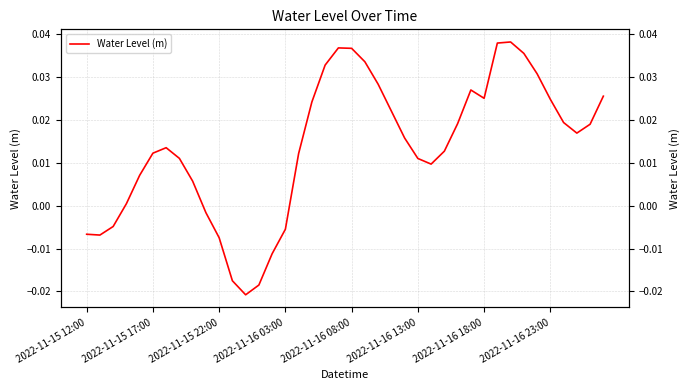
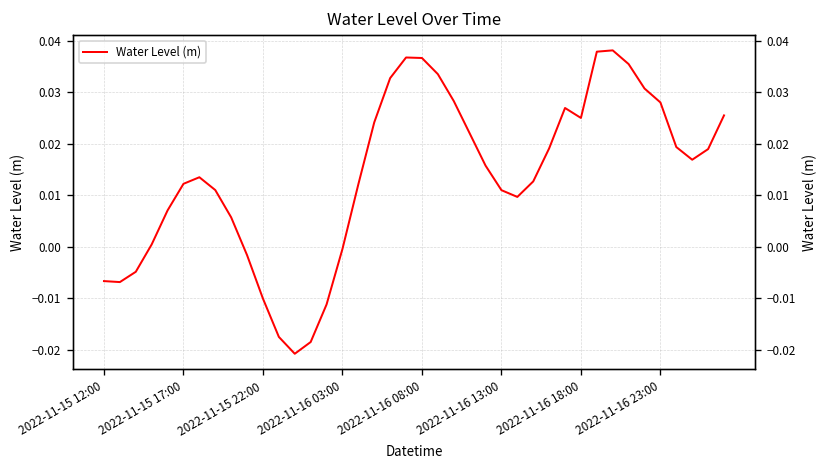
  {
    "2022-11-15 12:00": -0.007,
    "2022-11-15 17:00": 0.012,
-   "2022-11-15 22:00": -0.007,
-   "2022-11-16 03:00": -0.006,
+   "2022-11-15 22:00": -0.010,
+   "2022-11-16 03:00": 0.000,
    "2022-11-16 08:00": 0.037,
    "2022-11-16 13:00": 0.011,
    "2022-11-16 18:00": 0.025,
-   "2022-11-16 23:00": 0.025
+   "2022-11-16 23:00": 0.028
  }
